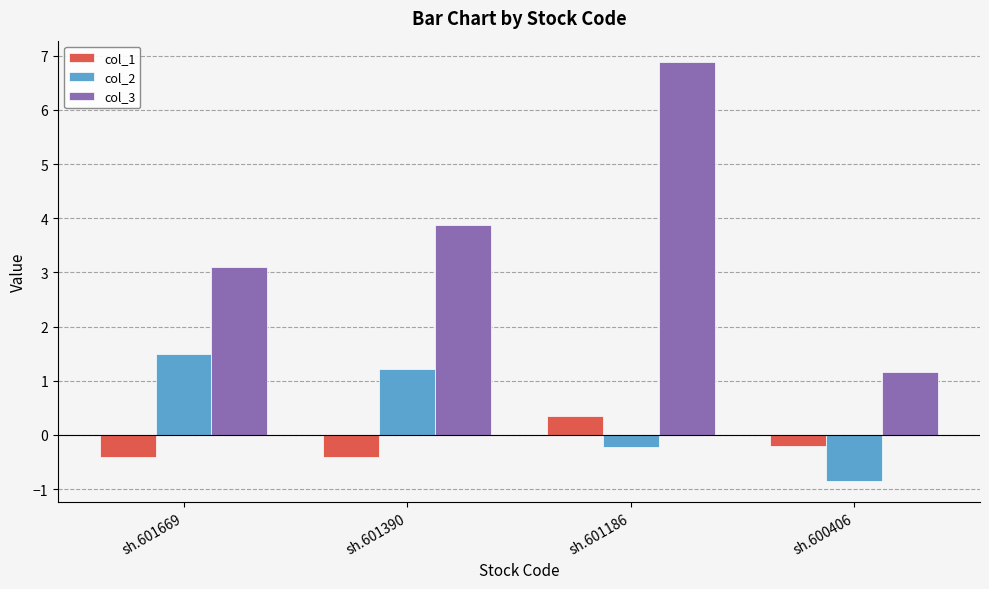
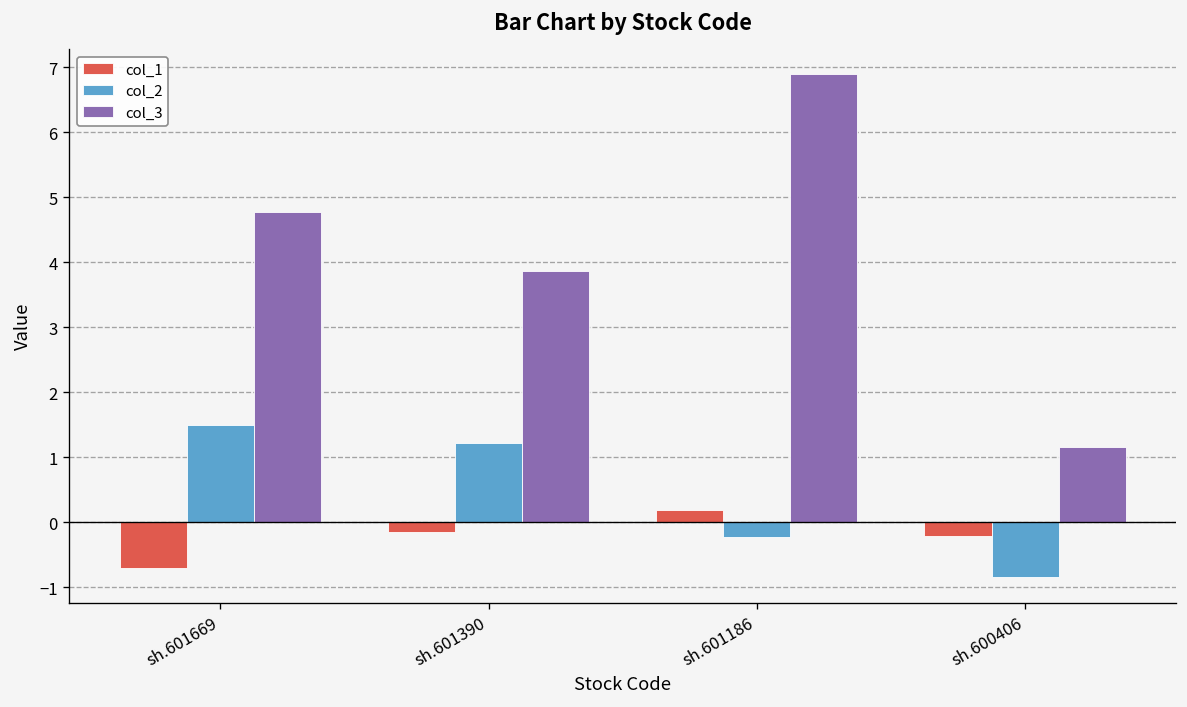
  {
    "col_1": {
-     "sh.601669": -0.4,
-     "sh.601390": -0.4,
-     "sh.601186": 0.4,
+     "sh.601669": -0.7,
+     "sh.601390": -0.1,
+     "sh.601186": 0.2,
      "sh.600406": -0.2
    },
    "col_2": {
      "sh.601669": 1.5,
      "sh.601390": 1.2,
      "sh.601186": -0.2,
      "sh.600406": -0.9
    },
    "col_3": {
-     "sh.601669": 3.1,
+     "sh.601669": 4.8,
      "sh.601390": 3.9,
      "sh.601186": 6.9,
      "sh.600406": 1.2
    }
  }
